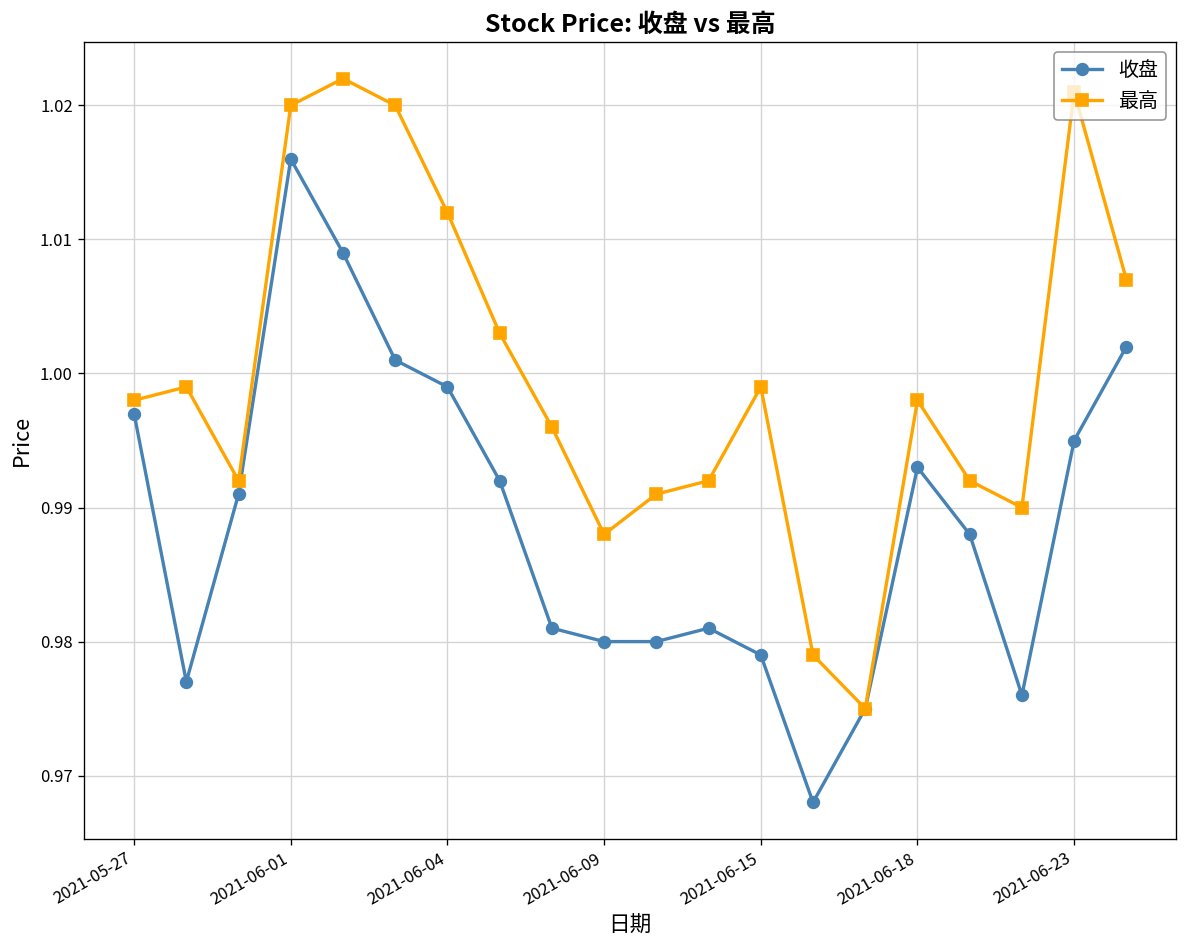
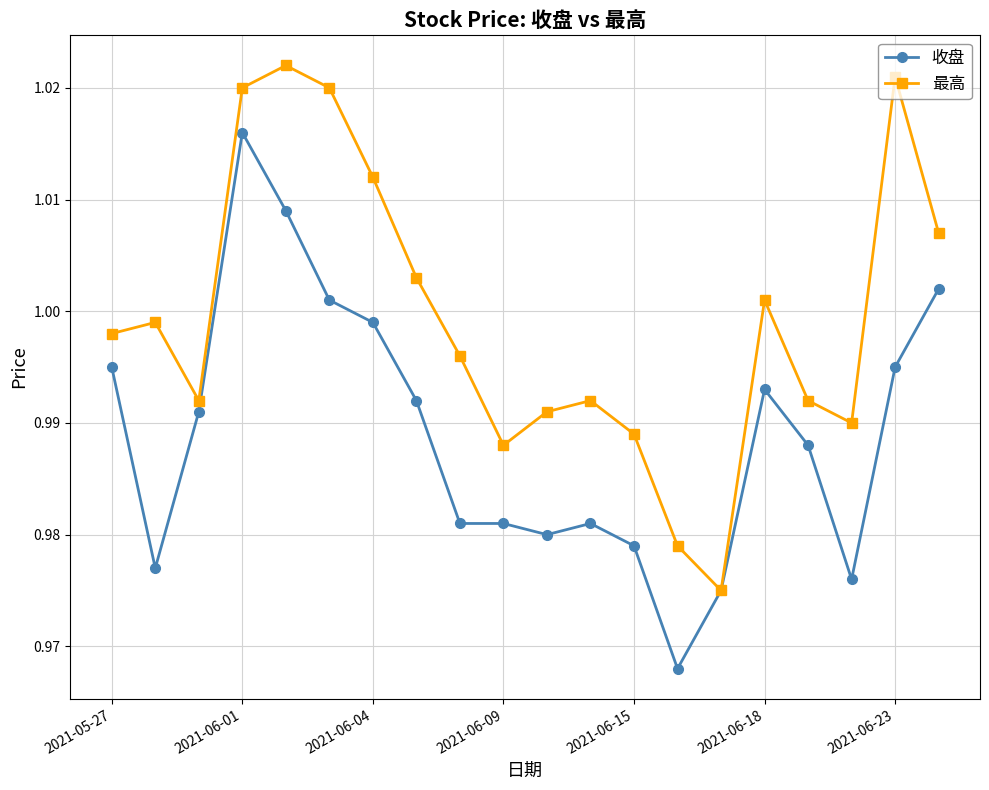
  {
    "收盘": {
-     "2021-05-27": 0.997,
+     "2021-05-27": 0.995,
      "2021-06-01": 1.016,
      "2021-06-04": 0.999,
-     "2021-06-09": 0.980,
+     "2021-06-09": 0.981,
      "2021-06-15": 0.979,
      "2021-06-18": 0.993,
      "2021-06-23": 0.995
    },
    "最高": {
      "2021-05-27": 0.998,
      "2021-06-01": 1.020,
      "2021-06-04": 1.012,
      "2021-06-09": 0.988,
-     "2021-06-15": 0.999,
-     "2021-06-18": 0.998
+     "2021-06-15": 0.989,
+     "2021-06-18": 1.001
    }
  }
